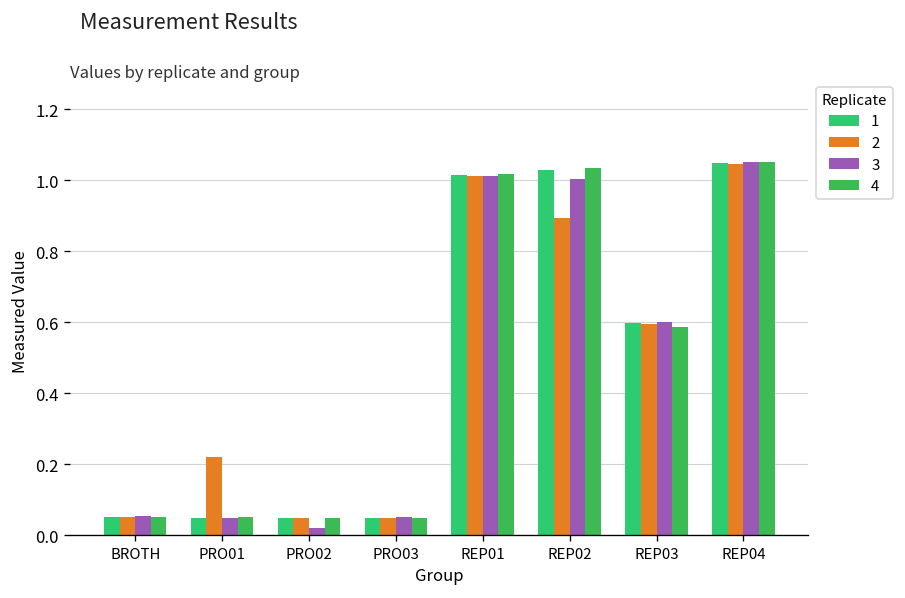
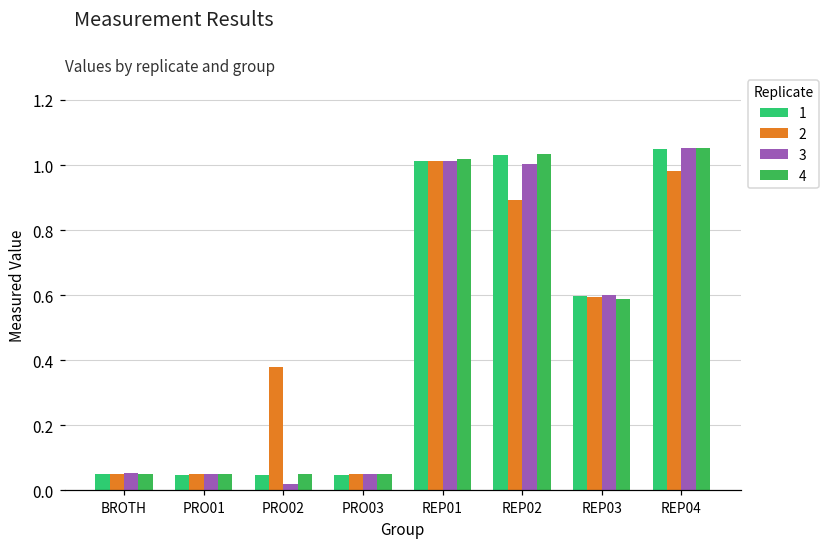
  {
    "2": {
      "BROTH": 0.05,
-     "PRO01": 0.22,
-     "PRO02": 0.05,
+     "PRO01": 0.05,
+     "PRO02": 0.38,
      "PRO03": 0.05,
      "REP01": 1.01,
      "REP02": 0.89,
      "REP03": 0.60,
-     "REP04": 1.05
+     "REP04": 0.98
    },
    "3": {
      "BROTH": 0.05,
      "PRO01": 0.05,
      "PRO02": 0.02,
      "PRO03": 0.05,
      "REP01": 1.01,
      "REP02": 1.01,
      "REP03": 0.60,
      "REP04": 1.05
    }
  }
